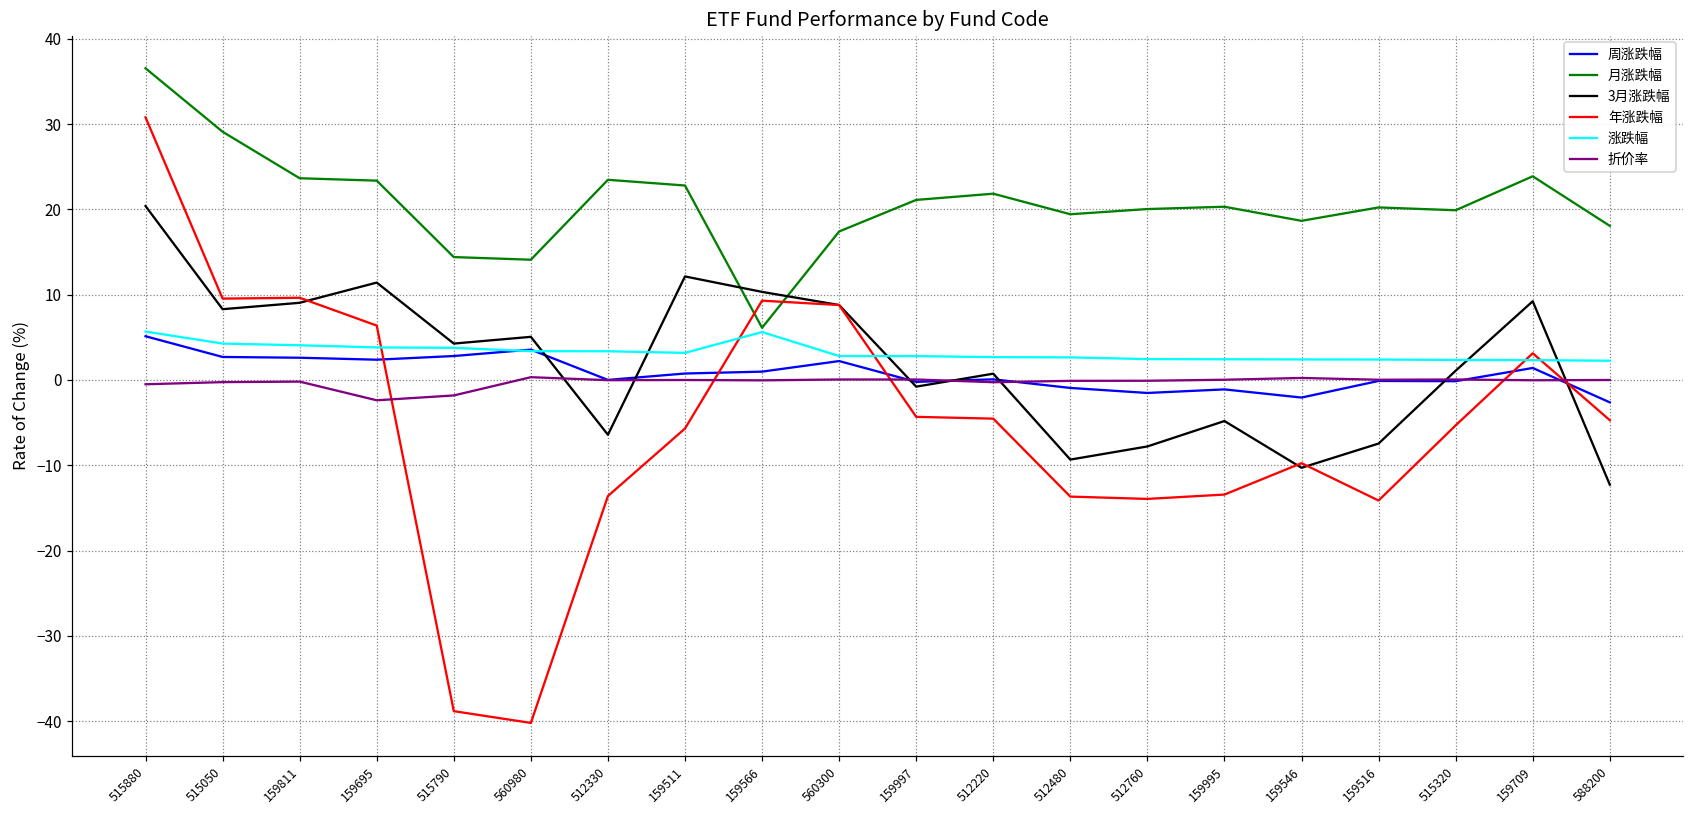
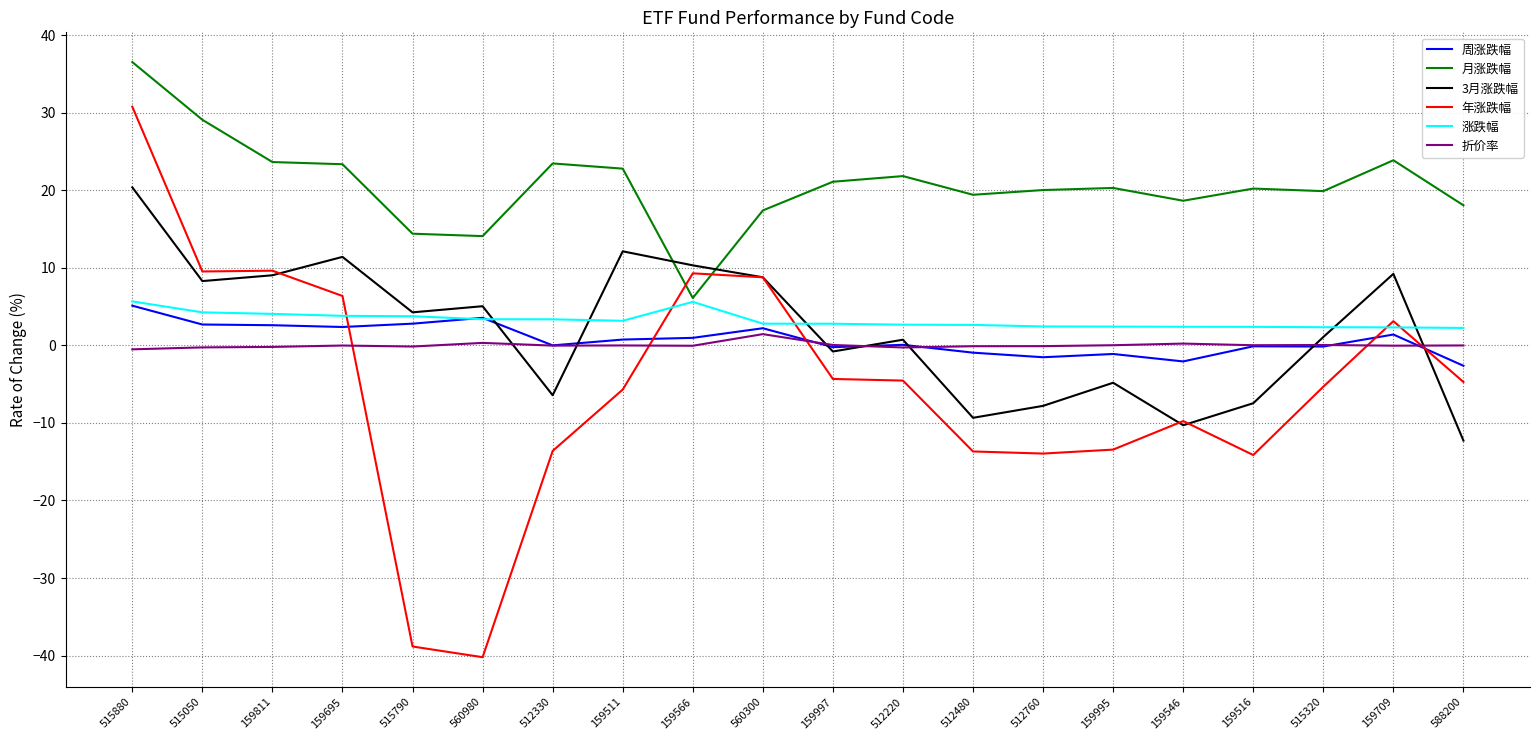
  {
    "周涨跌幅": {
      "515880": 5,
      "515050": 3,
      "159811": 3,
      "159695": 2,
      "515790": 3,
      "159511": 1,
      "159566": 1,
      "560300": 2,
      "512220": 0,
      "512480": -1,
      "512760": -2,
      "159995": -1,
      "159546": -2,
      "159709": 1,
      "588200": -3
    },
    "月涨跌幅": {
      "515880": 37,
      "515050": 29,
      "159811": 24,
      "159695": 23,
      "515790": 14,
      "560980": 14,
      "512330": 23,
      "159511": 23,
      "159566": 6,
      "560300": 17,
      "159997": 21,
      "512220": 22,
      "512480": 19,
      "512760": 20,
      "159995": 20,
      "159546": 19,
      "159516": 20,
      "515320": 20,
      "159709": 24,
      "588200": 18
    },
    "3月涨跌幅": {
      "515880": 20,
      "515050": 8,
      "159811": 9,
      "159695": 11,
      "515790": 4,
      "560980": 5,
      "512330": -6,
      "159511": 12,
      "159566": 10,
      "159997": -1,
      "512220": 1,
      "512480": -9,
      "512760": -8,
      "159995": -5,
      "159546": -10,
      "159516": -7,
      "515320": 1,
      "159709": 9,
      "588200": -12
    },
    "年涨跌幅": {
      "515880": 31,
      "515050": 10,
      "159811": 10,
      "159695": 6,
      "515790": -39,
      "560980": -40,
      "512330": -14,
      "159511": -6,
      "159566": 9,
      "159997": -4,
      "512220": -5,
      "512480": -14,
      "512760": -14,
      "159995": -13,
      "159546": -10,
      "159516": -14,
      "515320": -5,
      "159709": 3,
      "588200": -5
    },
    "涨跌幅": {
      "515880": 6,
      "515050": 4,
      "159811": 4,
      "159695": 4,
      "515790": 4,
      "512330": 3,
      "159511": 3,
      "159566": 6,
      "560300": 3,
      "159997": 3,
      "512220": 3,
      "512480": 3,
      "512760": 2,
      "159995": 2,
      "159546": 2,
      "159516": 2,
      "515320": 2,
      "159709": 2,
      "588200": 2
    },
    "折价率": {
      "515880": -1,
      "515050": 0,
      "159811": 0,
-     "159695": -2,
-     "515790": -2,
+     "159695": 0,
+     "515790": 0,
      "560980": 0,
      "159511": 0,
      "159566": 0,
-     "560300": 0,
+     "560300": 1,
      "512220": 0,
      "512480": 0,
      "512760": 0,
      "159995": 0,
      "159546": 0,
      "159709": 0,
      "588200": 0
    }
  }
